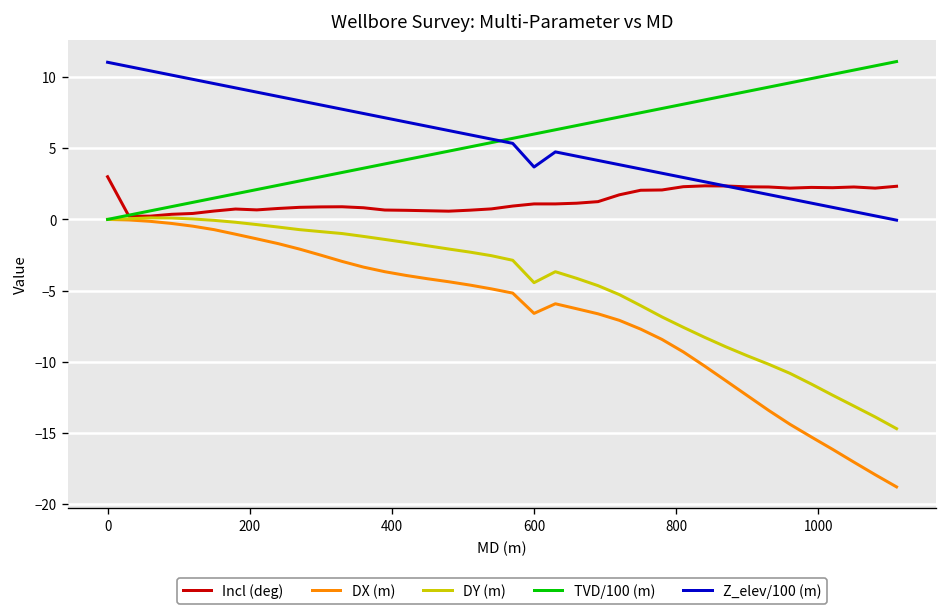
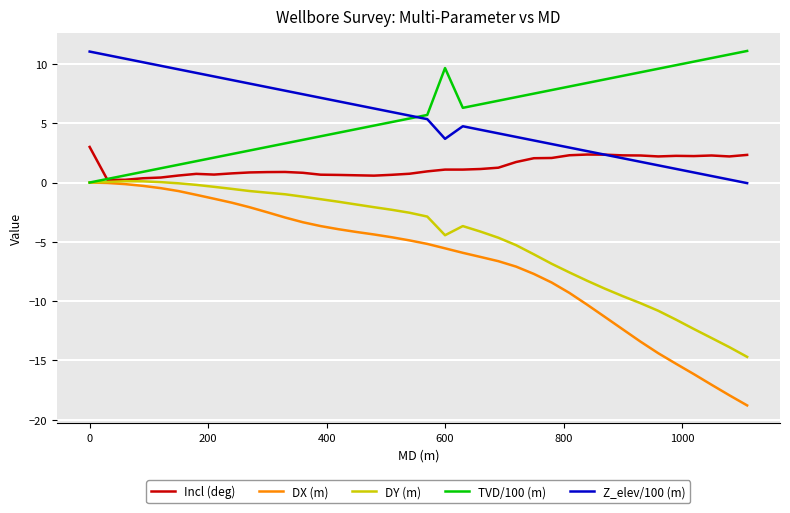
  {
    "Incl (deg)": {
      "0": 3.0,
      "600": 1.1
    },
    "DX (m)": {
-     "600": -6.6
+     "600": -5.6
    },
    "DY (m)": {
      "600": -4.4
    },
    "TVD/100 (m)": {
-     "600": 6.0
+     "600": 9.7
    },
    "Z_elev/100 (m)": {
      "0": 11.0,
      "600": 3.7
    }
  }
